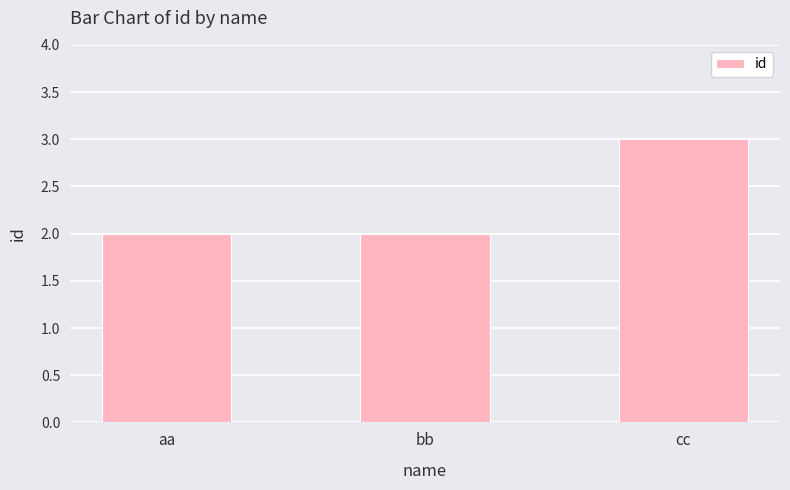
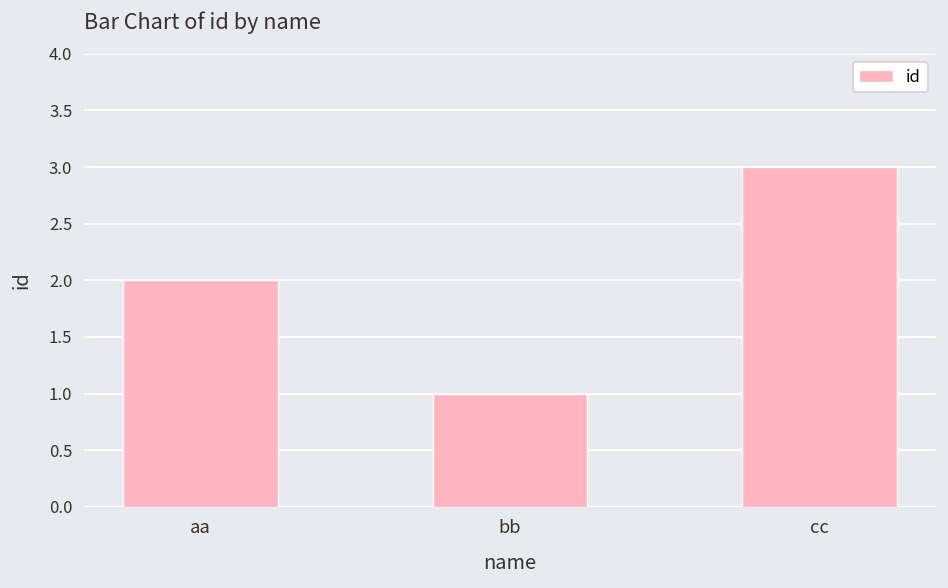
  {
    "aa": 2,
-   "bb": 2,
+   "bb": 1,
    "cc": 3
  }
